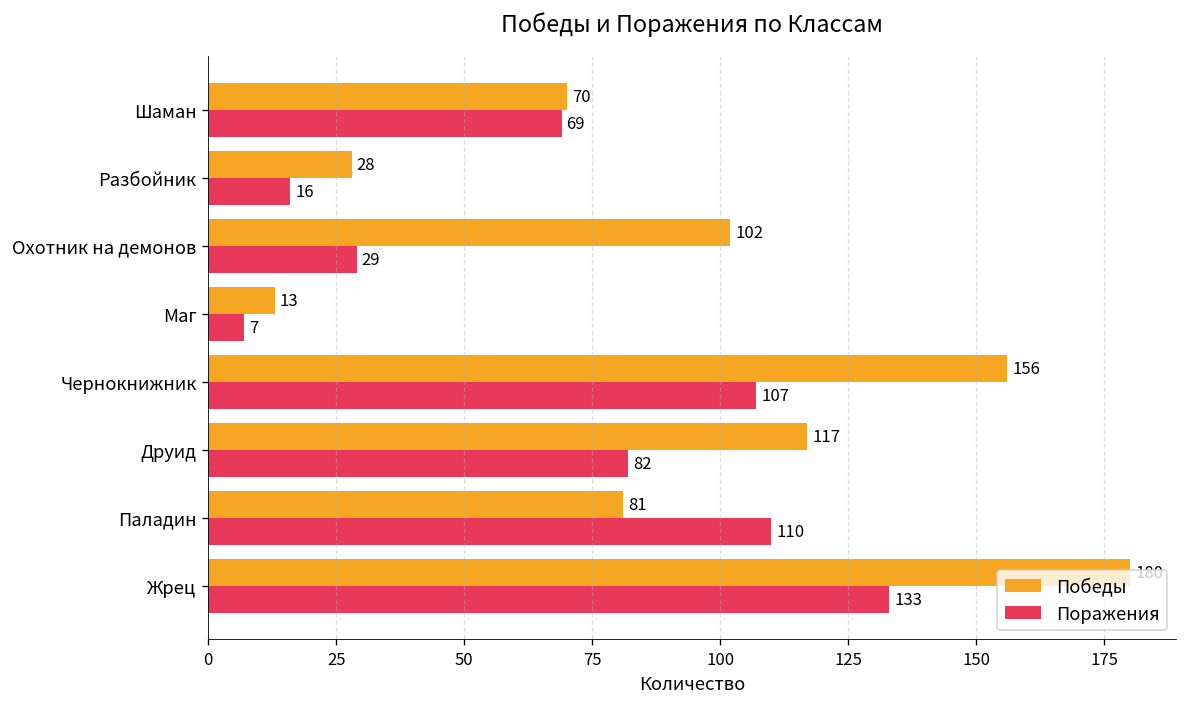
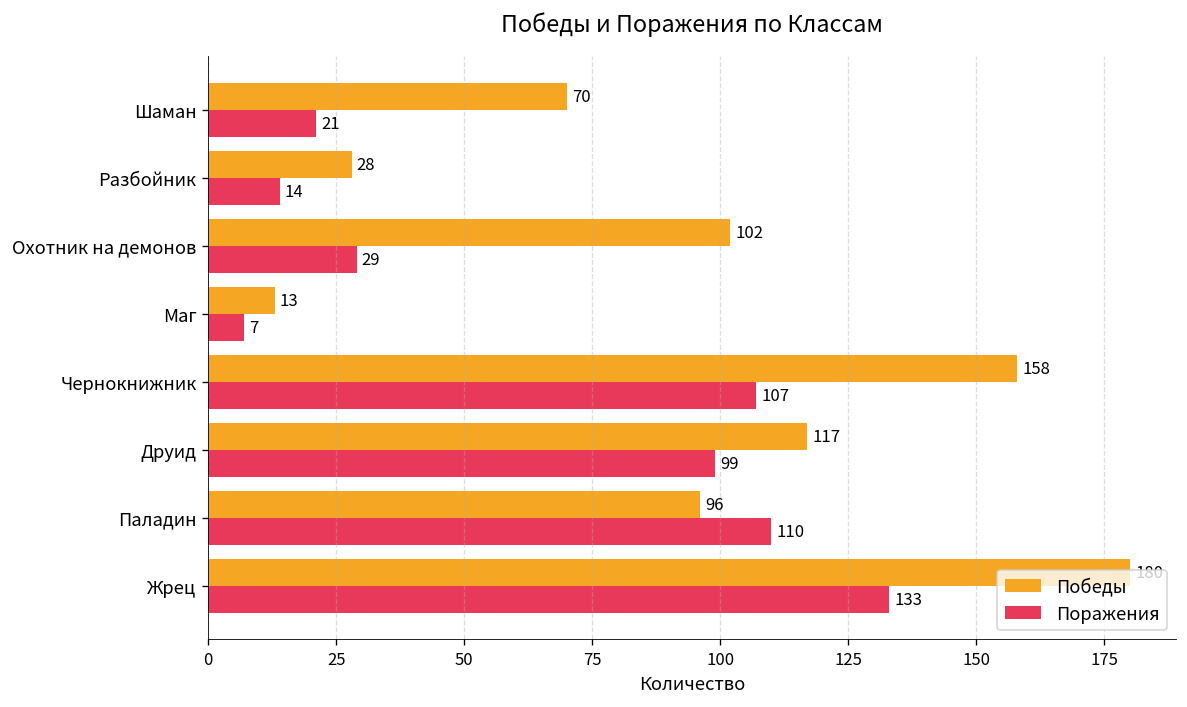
  {
    "Победы": {
      "Шаман": 70,
      "Разбойник": 28,
      "Охотник на демонов": 102,
      "Маг": 13,
-     "Чернокнижник": 156,
+     "Чернокнижник": 158,
      "Друид": 117,
-     "Паладин": 81
+     "Паладин": 96
    },
    "Поражения": {
-     "Шаман": 69,
-     "Разбойник": 16,
+     "Шаман": 21,
+     "Разбойник": 14,
      "Охотник на демонов": 29,
      "Маг": 7,
      "Чернокнижник": 107,
-     "Друид": 82,
+     "Друид": 99,
      "Паладин": 110,
      "Жрец": 133
    }
  }
